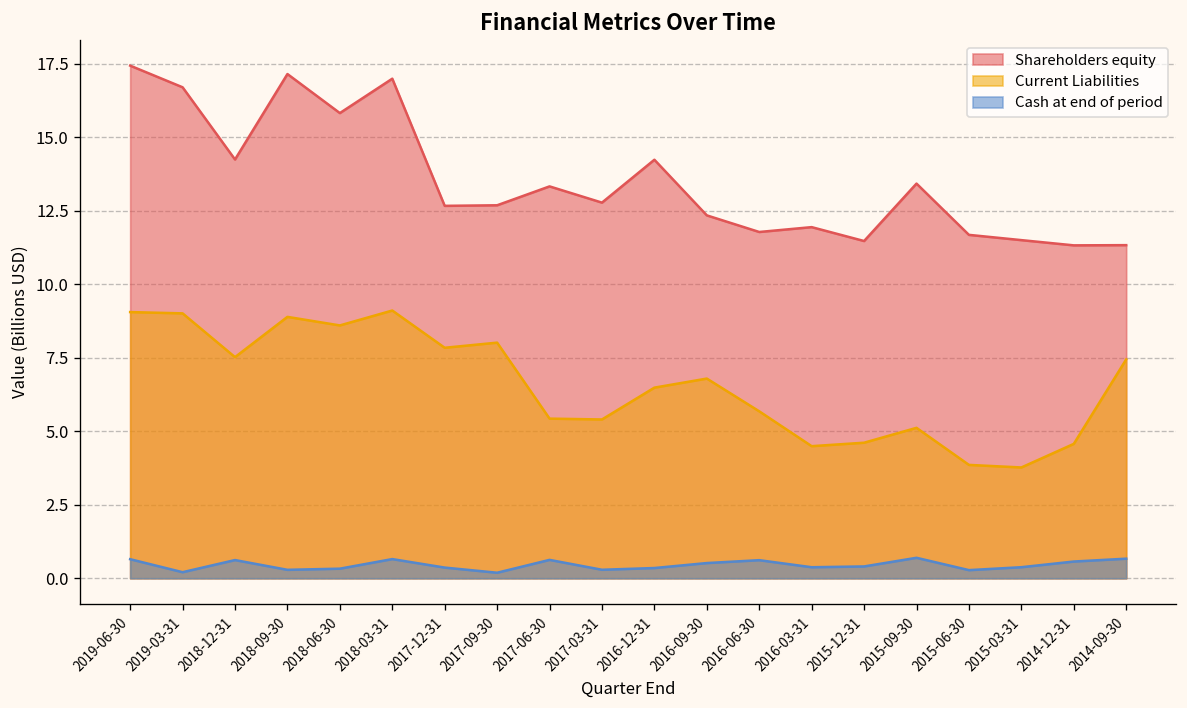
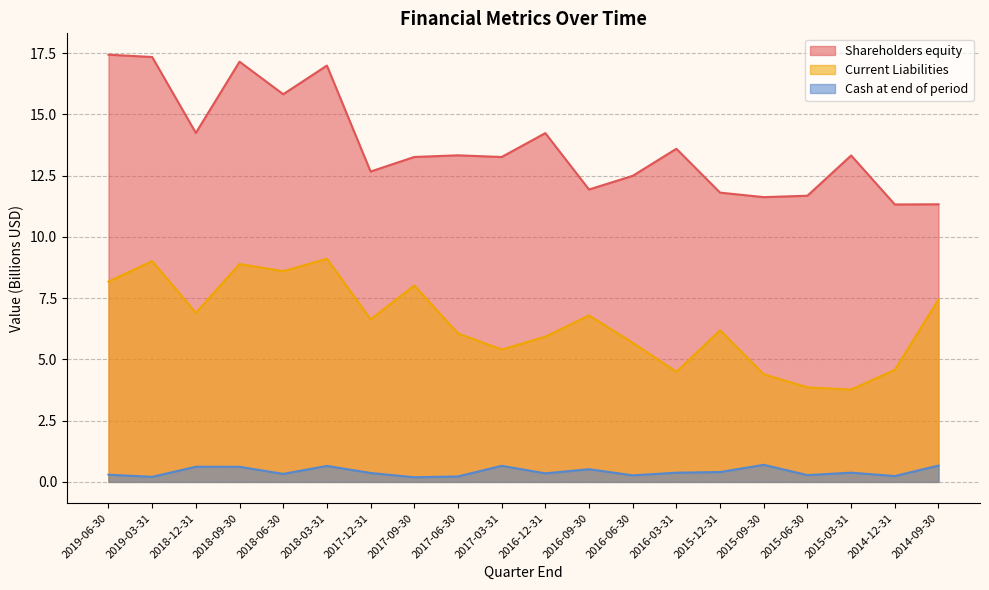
  {
    "Shareholders equity": {
      "2019-06-30": 17.4,
-     "2019-03-31": 16.7,
+     "2019-03-31": 17.3,
      "2018-12-31": 14.2,
      "2018-09-30": 17.2,
      "2018-06-30": 15.8,
      "2018-03-31": 17.0,
      "2017-12-31": 12.7,
-     "2017-09-30": 12.7,
+     "2017-09-30": 13.3,
      "2017-06-30": 13.3,
-     "2017-03-31": 12.8,
+     "2017-03-31": 13.3,
      "2016-12-31": 14.2,
-     "2016-09-30": 12.3,
-     "2016-06-30": 11.8,
-     "2016-03-31": 11.9,
-     "2015-12-31": 11.5,
-     "2015-09-30": 13.4,
+     "2016-09-30": 11.9,
+     "2016-06-30": 12.5,
+     "2016-03-31": 13.6,
+     "2015-12-31": 11.8,
+     "2015-09-30": 11.6,
      "2015-06-30": 11.7,
-     "2015-03-31": 11.5,
+     "2015-03-31": 13.3,
      "2014-12-31": 11.3,
      "2014-09-30": 11.3
    },
    "Current Liabilities": {
-     "2019-06-30": 9.1,
+     "2019-06-30": 8.2,
      "2019-03-31": 9.0,
-     "2018-12-31": 7.5,
+     "2018-12-31": 6.9,
      "2018-09-30": 8.9,
      "2018-06-30": 8.6,
      "2018-03-31": 9.1,
-     "2017-12-31": 7.8,
+     "2017-12-31": 6.6,
      "2017-09-30": 8.0,
-     "2017-06-30": 5.4,
+     "2017-06-30": 6.1,
      "2017-03-31": 5.4,
-     "2016-12-31": 6.5,
+     "2016-12-31": 5.9,
      "2016-09-30": 6.8,
      "2016-06-30": 5.7,
      "2016-03-31": 4.5,
-     "2015-12-31": 4.6,
-     "2015-09-30": 5.1,
+     "2015-12-31": 6.2,
+     "2015-09-30": 4.4,
      "2015-06-30": 3.9,
      "2015-03-31": 3.8,
      "2014-12-31": 4.6,
      "2014-09-30": 7.4
    },
    "Cash at end of period": {
-     "2019-06-30": 0.6,
+     "2019-06-30": 0.3,
      "2019-03-31": 0.2,
      "2018-12-31": 0.6,
-     "2018-09-30": 0.3,
+     "2018-09-30": 0.6,
      "2018-06-30": 0.3,
      "2018-03-31": 0.7,
      "2017-12-31": 0.4,
      "2017-09-30": 0.2,
-     "2017-06-30": 0.6,
-     "2017-03-31": 0.3,
+     "2017-06-30": 0.2,
+     "2017-03-31": 0.7,
      "2016-12-31": 0.3,
      "2016-09-30": 0.5,
-     "2016-06-30": 0.6,
+     "2016-06-30": 0.3,
      "2016-03-31": 0.4,
      "2015-12-31": 0.4,
      "2015-09-30": 0.7,
      "2015-06-30": 0.3,
      "2015-03-31": 0.4,
-     "2014-12-31": 0.6,
+     "2014-12-31": 0.2,
      "2014-09-30": 0.7
    }
  }
